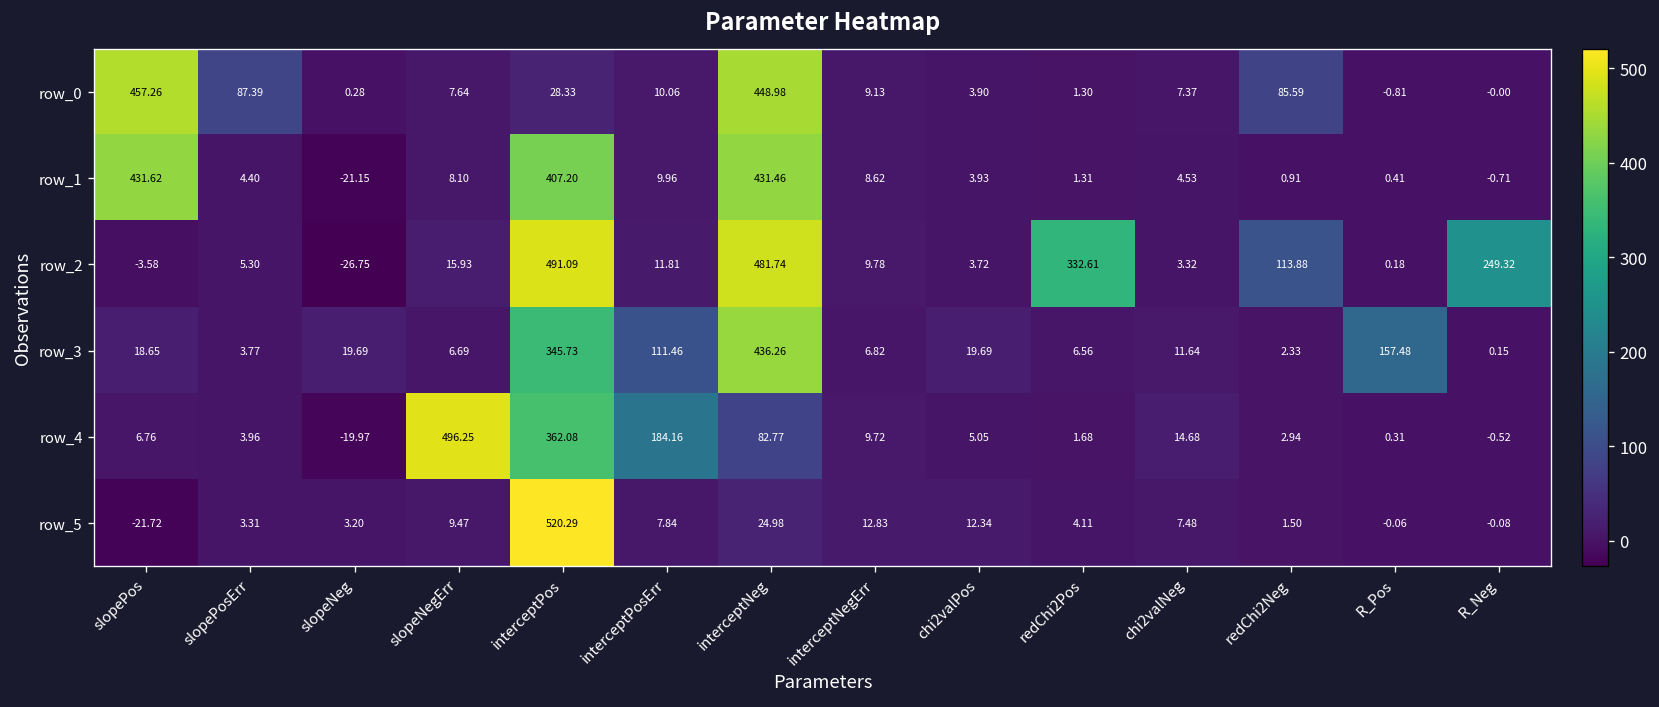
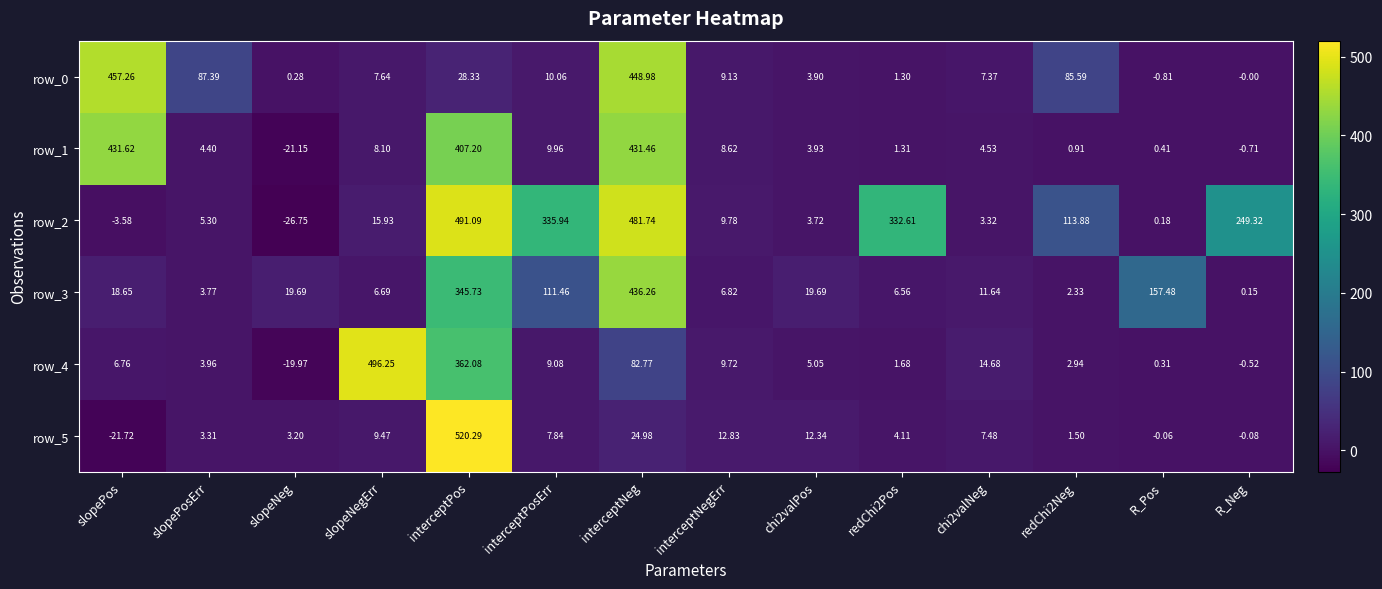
  {
    "row_0": {
      "slopePos": 457.26,
      "slopePosErr": 87.39,
      "slopeNeg": 0.28,
      "slopeNegErr": 7.64,
      "interceptPos": 28.33,
      "interceptPosErr": 10.06,
      "interceptNeg": 448.98,
      "interceptNegErr": 9.13,
      "chi2valPos": 3.90,
      "redChi2Pos": 1.30,
      "chi2valNeg": 7.37,
      "redChi2Neg": 85.59,
      "R_Pos": -0.81,
      "R_Neg": -0.00
    },
    "row_1": {
      "slopePos": 431.62,
      "slopePosErr": 4.40,
      "slopeNeg": -21.15,
      "slopeNegErr": 8.10,
      "interceptPos": 407.20,
      "interceptPosErr": 9.96,
      "interceptNeg": 431.46,
      "interceptNegErr": 8.62,
      "chi2valPos": 3.93,
      "redChi2Pos": 1.31,
      "chi2valNeg": 4.53,
      "redChi2Neg": 0.91,
      "R_Pos": 0.41,
      "R_Neg": -0.71
    },
    "row_2": {
      "slopePos": -3.58,
      "slopePosErr": 5.30,
      "slopeNeg": -26.75,
      "slopeNegErr": 15.93,
      "interceptPos": 491.09,
-     "interceptPosErr": 11.81,
+     "interceptPosErr": 335.94,
      "interceptNeg": 481.74,
      "interceptNegErr": 9.78,
      "chi2valPos": 3.72,
      "redChi2Pos": 332.61,
      "chi2valNeg": 3.32,
      "redChi2Neg": 113.88,
      "R_Pos": 0.18,
      "R_Neg": 249.32
    },
    "row_3": {
      "slopePos": 18.65,
      "slopePosErr": 3.77,
      "slopeNeg": 19.69,
      "slopeNegErr": 6.69,
      "interceptPos": 345.73,
      "interceptPosErr": 111.46,
      "interceptNeg": 436.26,
      "interceptNegErr": 6.82,
      "chi2valPos": 19.69,
      "redChi2Pos": 6.56,
      "chi2valNeg": 11.64,
      "redChi2Neg": 2.33,
      "R_Pos": 157.48,
      "R_Neg": 0.15
    },
    "row_4": {
      "slopePos": 6.76,
      "slopePosErr": 3.96,
      "slopeNeg": -19.97,
      "slopeNegErr": 496.25,
      "interceptPos": 362.08,
-     "interceptPosErr": 184.16,
+     "interceptPosErr": 9.08,
      "interceptNeg": 82.77,
      "interceptNegErr": 9.72,
      "chi2valPos": 5.05,
      "redChi2Pos": 1.68,
      "chi2valNeg": 14.68,
      "redChi2Neg": 2.94,
      "R_Pos": 0.31,
      "R_Neg": -0.52
    },
    "row_5": {
      "slopePos": -21.72,
      "slopePosErr": 3.31,
      "slopeNeg": 3.20,
      "slopeNegErr": 9.47,
      "interceptPos": 520.29,
      "interceptPosErr": 7.84,
      "interceptNeg": 24.98,
      "interceptNegErr": 12.83,
      "chi2valPos": 12.34,
      "redChi2Pos": 4.11,
      "chi2valNeg": 7.48,
      "redChi2Neg": 1.50,
      "R_Pos": -0.06,
      "R_Neg": -0.08
    }
  }
